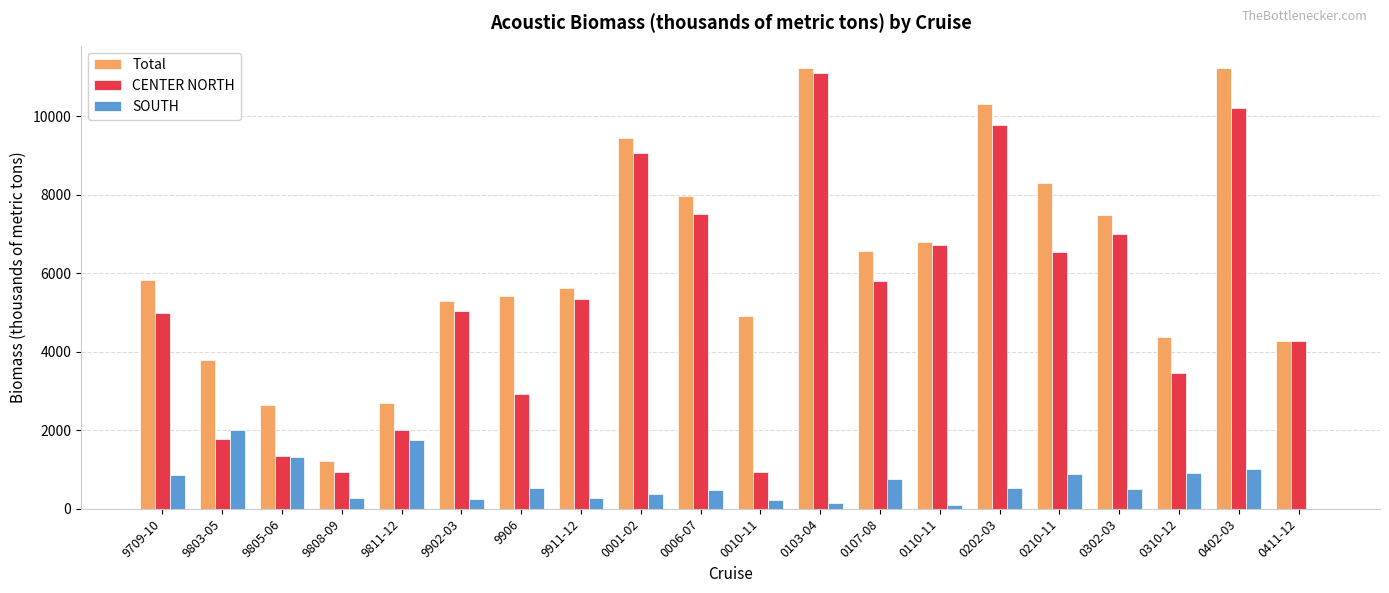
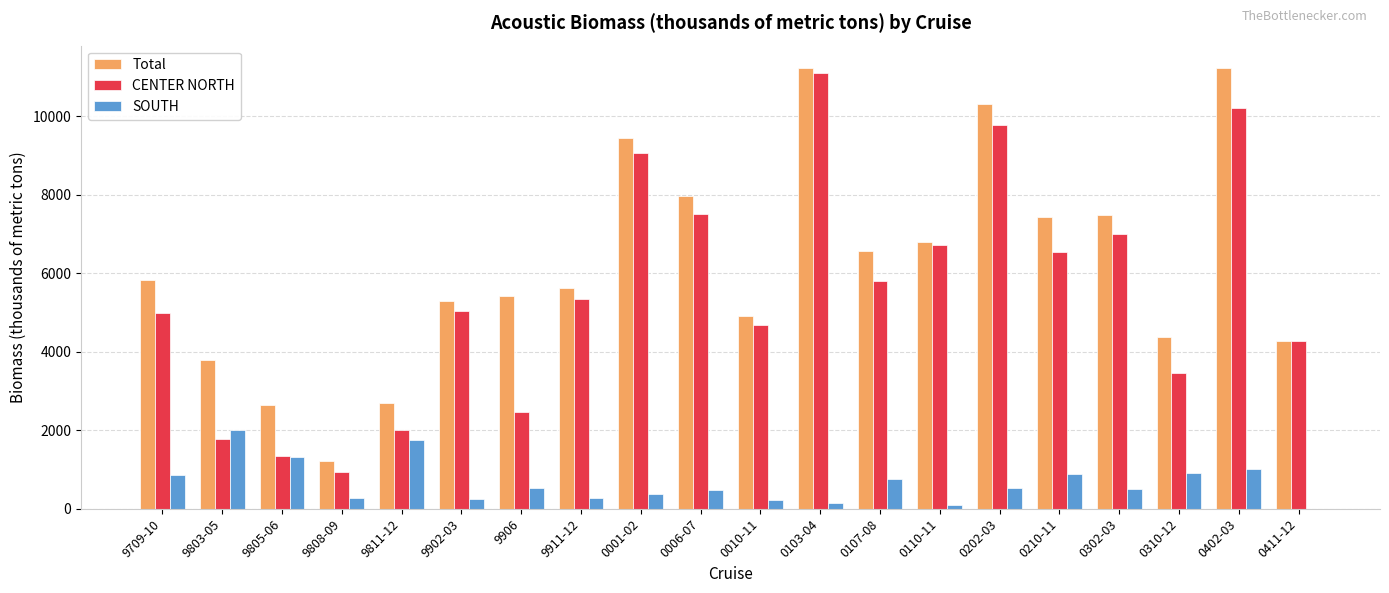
  {
    "Total": {
      "9709-10": 5800,
      "9803-05": 3800,
      "9805-06": 2700,
      "9808-09": 1200,
      "9811-12": 2700,
      "9902-03": 5300,
      "9906": 5400,
      "9911-12": 5600,
      "0001-02": 9400,
      "0006-07": 8000,
      "0010-11": 4900,
      "0103-04": 11200,
      "0107-08": 6600,
      "0110-11": 6800,
      "0202-03": 10300,
-     "0210-11": 8300,
+     "0210-11": 7400,
      "0302-03": 7500,
      "0310-12": 4400,
      "0402-03": 11200,
      "0411-12": 4300
    },
    "CENTER NORTH": {
      "9709-10": 5000,
      "9803-05": 1800,
      "9805-06": 1300,
      "9808-09": 900,
      "9811-12": 2000,
      "9902-03": 5000,
-     "9906": 2900,
+     "9906": 2500,
      "9911-12": 5300,
      "0001-02": 9100,
      "0006-07": 7500,
-     "0010-11": 900,
+     "0010-11": 4700,
      "0103-04": 11100,
      "0107-08": 5800,
      "0110-11": 6700,
      "0202-03": 9800,
      "0210-11": 6500,
      "0302-03": 7000,
      "0310-12": 3500,
      "0402-03": 10200,
      "0411-12": 4300
    },
    "SOUTH": {
      "9709-10": 900,
      "9803-05": 2000,
      "9805-06": 1300,
      "9808-09": 300,
      "9811-12": 1800,
      "9902-03": 300,
      "9906": 500,
      "9911-12": 300,
      "0001-02": 400,
      "0006-07": 500,
      "0010-11": 200,
      "0103-04": 100,
      "0107-08": 700,
      "0110-11": 100,
      "0202-03": 500,
      "0210-11": 900,
      "0302-03": 500,
      "0310-12": 900,
      "0402-03": 1000,
      "0411-12": 0
    }
  }
